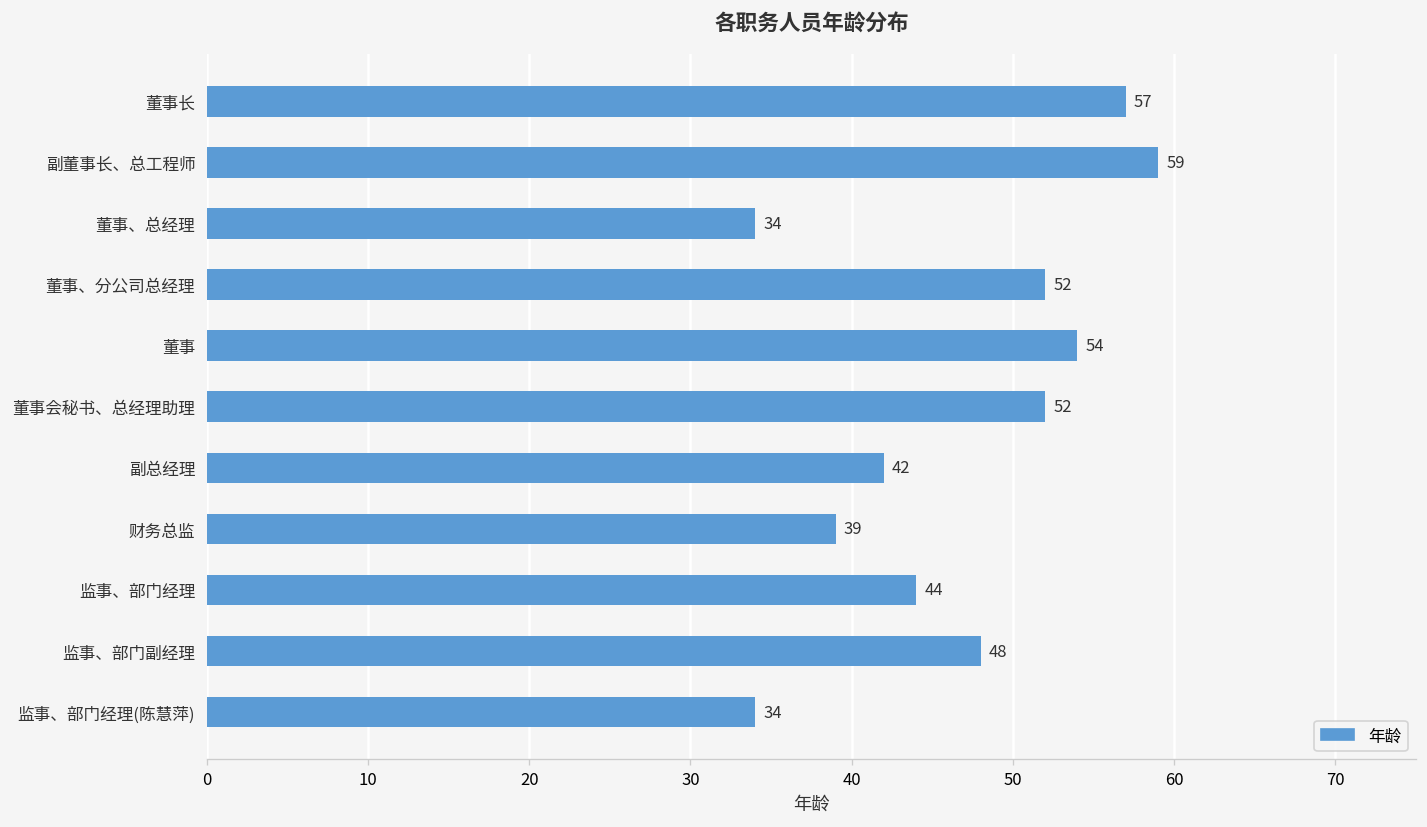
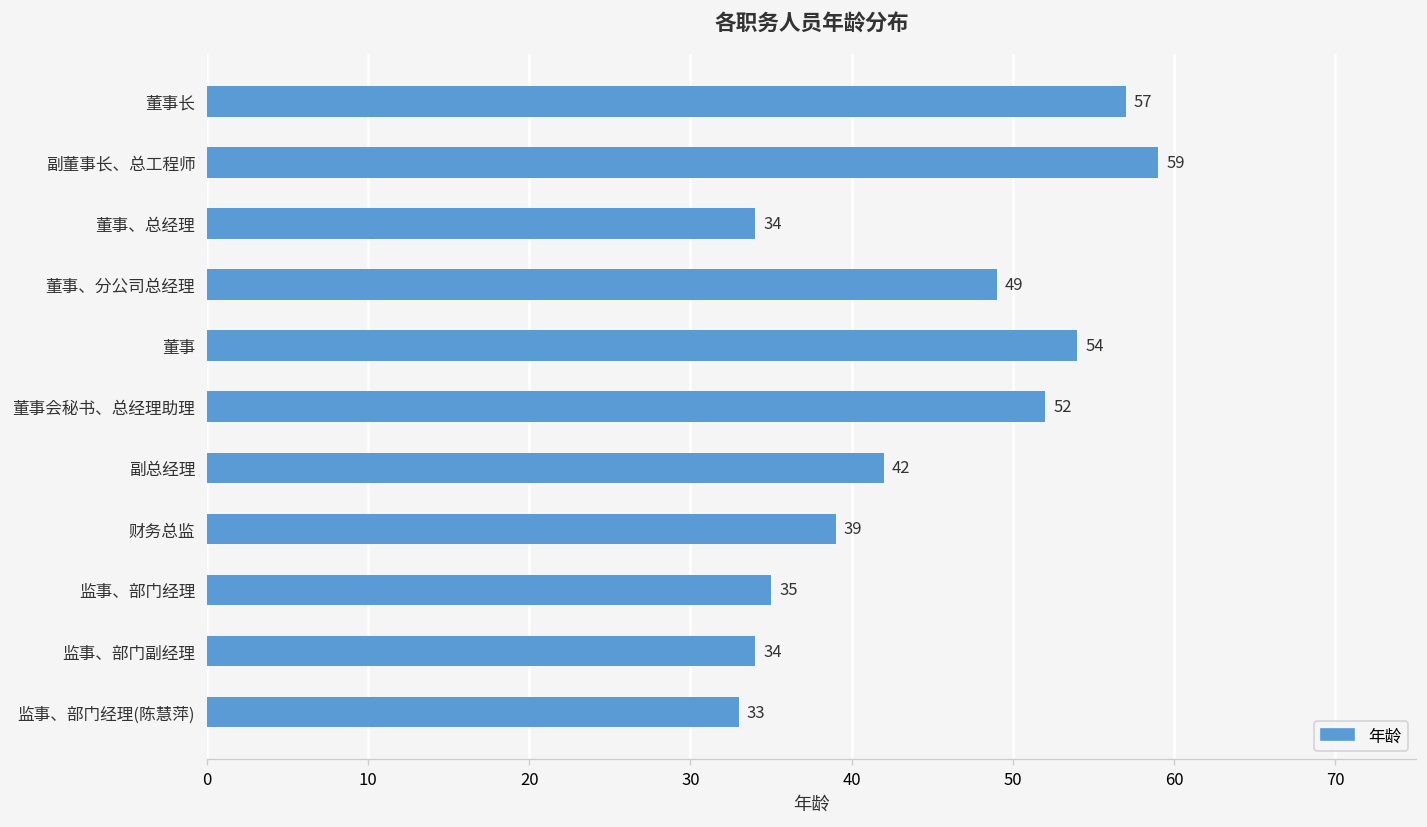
  {
    "董事长": 57,
    "副董事长、总工程师": 59,
    "董事、总经理": 34,
-   "董事、分公司总经理": 52,
+   "董事、分公司总经理": 49,
    "董事": 54,
    "董事会秘书、总经理助理": 52,
    "副总经理": 42,
    "财务总监": 39,
-   "监事、部门经理": 44,
-   "监事、部门副经理": 48,
-   "监事、部门经理(陈慧萍)": 34
+   "监事、部门经理": 35,
+   "监事、部门副经理": 34,
+   "监事、部门经理(陈慧萍)": 33
  }
